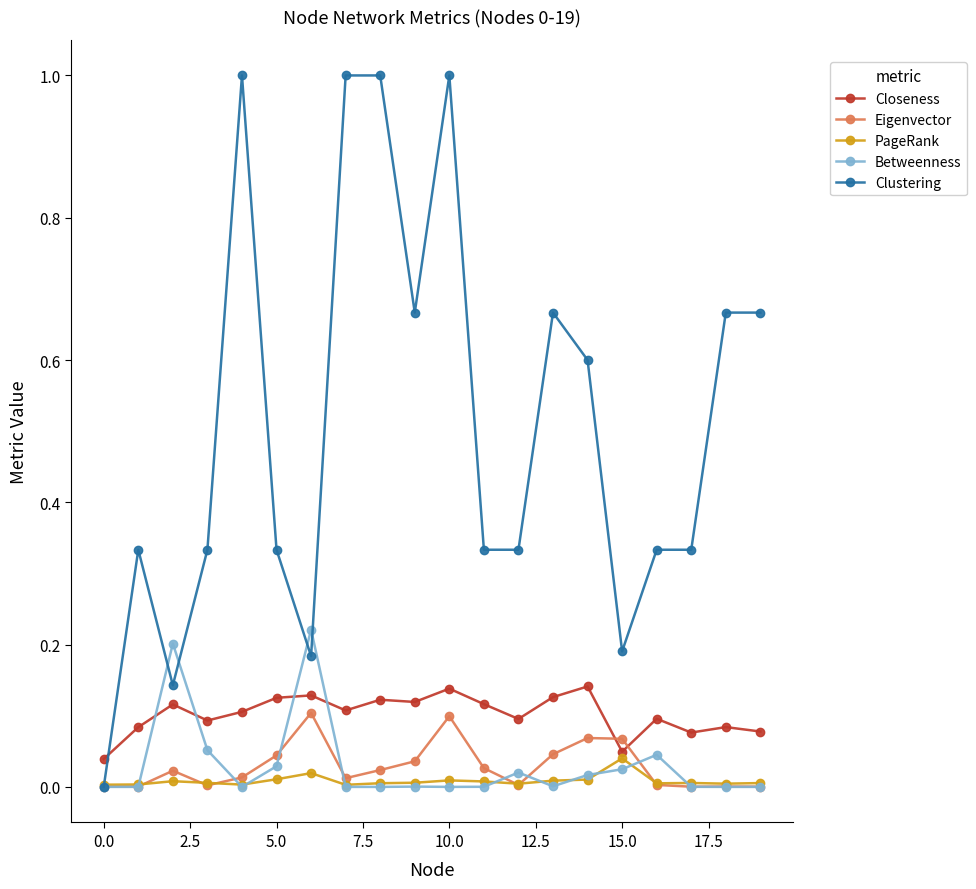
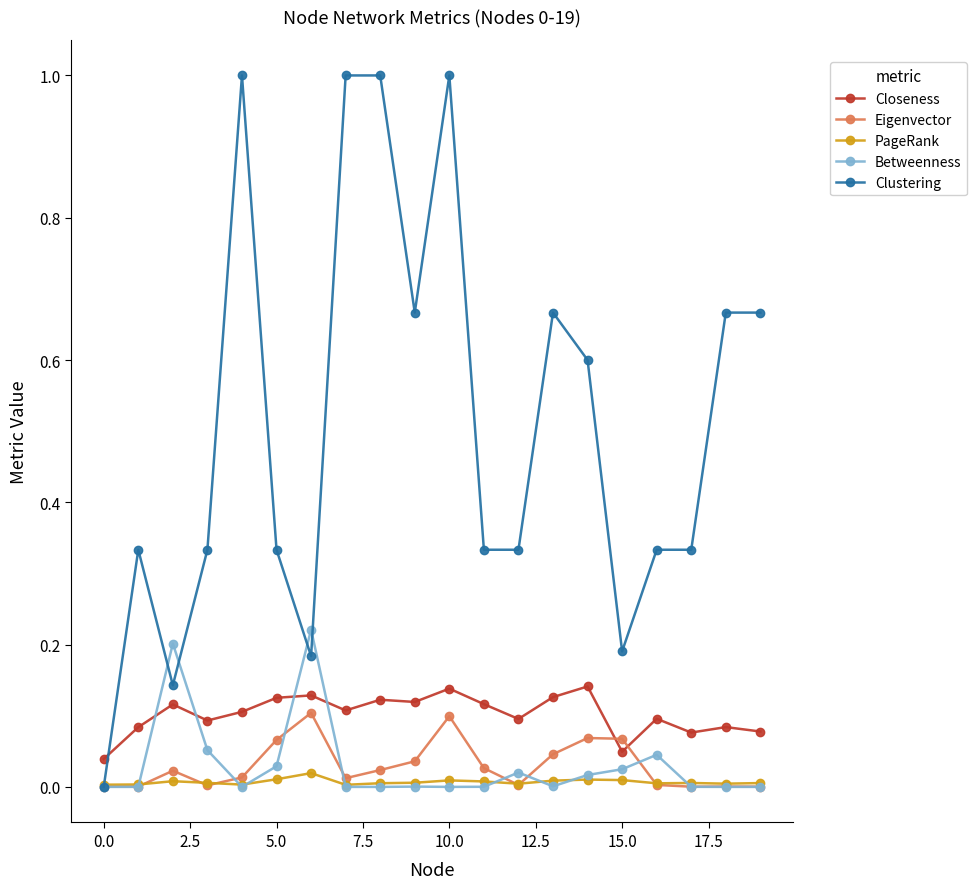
  {
    "Closeness": {
      "0.0": 0.04,
      "5.0": 0.13,
      "10.0": 0.14,
      "15.0": 0.05
    },
    "Eigenvector": {
-     "5.0": 0.04,
+     "5.0": 0.07,
      "10.0": 0.10,
      "15.0": 0.07
    },
    "PageRank": {
      "5.0": 0.01,
      "10.0": 0.01,
-     "15.0": 0.04
+     "15.0": 0.01
    },
    "Betweenness": {
      "5.0": 0.03,
      "10.0": 0.00,
      "15.0": 0.02
    },
    "Clustering": {
      "5.0": 0.33,
      "10.0": 1.00,
      "15.0": 0.19
    }
  }
